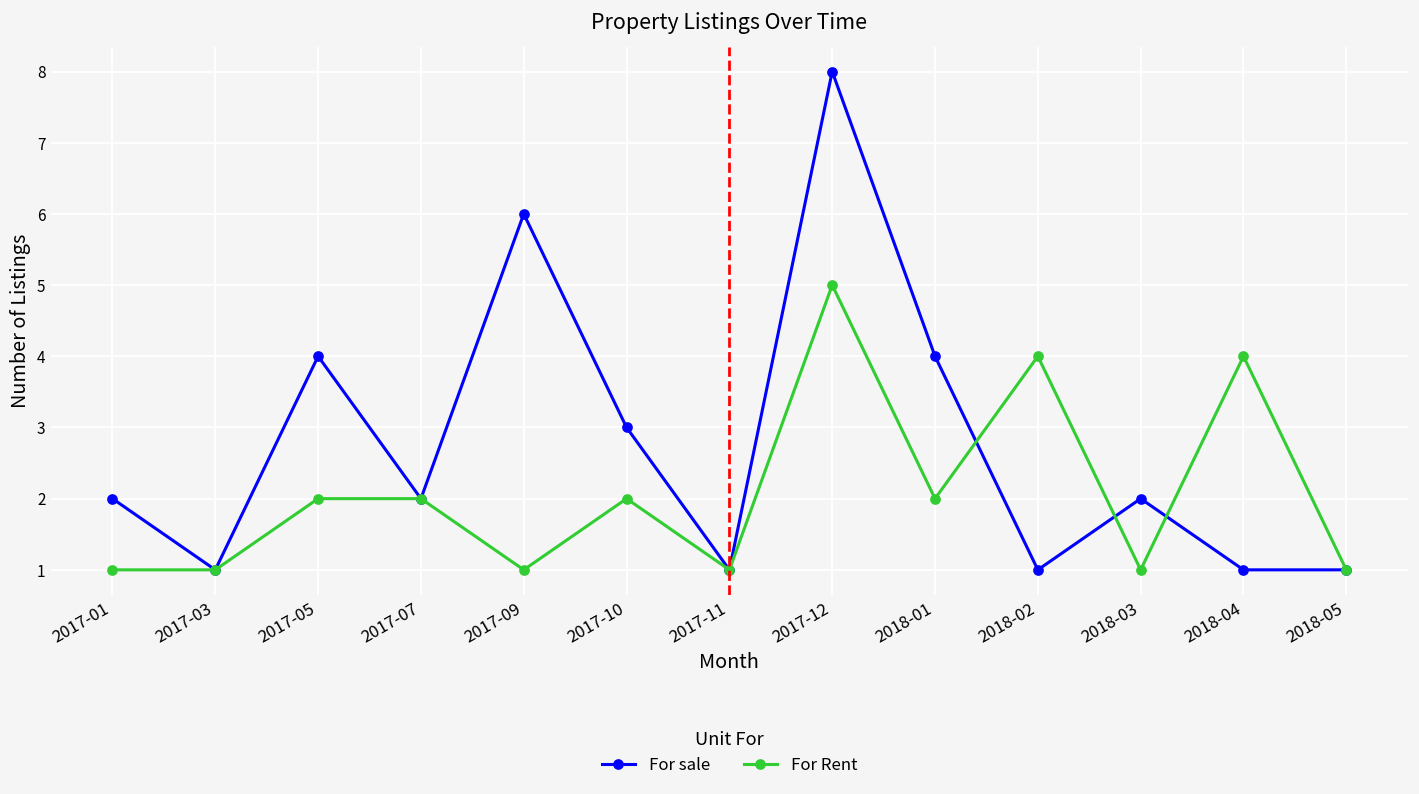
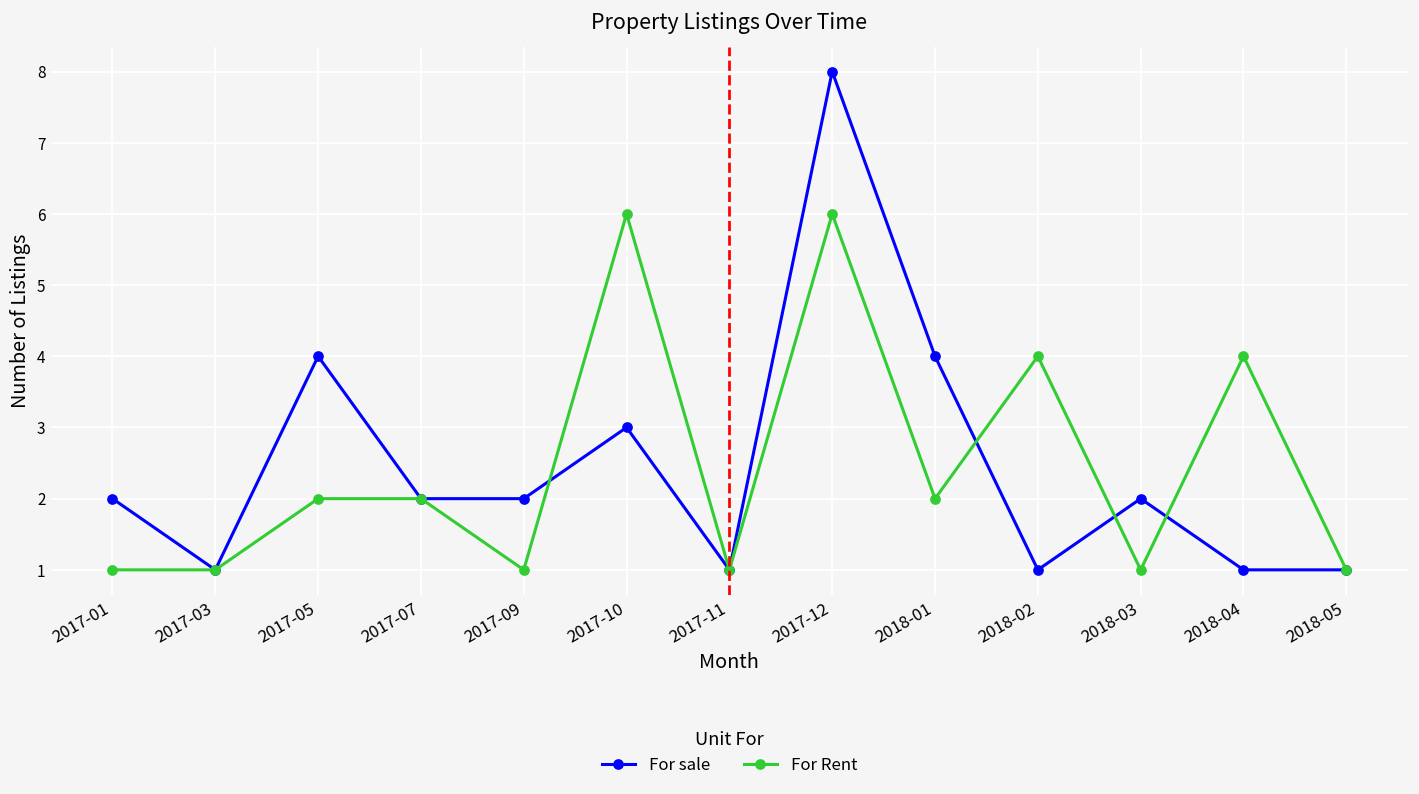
  {
    "For sale": {
      "2017-01": 2,
      "2017-05": 4,
-     "2017-09": 6,
+     "2017-09": 2,
      "2017-10": 3,
      "2017-12": 8,
      "2018-01": 4,
      "2018-02": 1,
      "2018-03": 2,
      "2018-04": 1
    },
    "For Rent": {
      "2017-01": 1,
      "2017-05": 2,
      "2017-09": 1,
-     "2017-10": 2,
-     "2017-12": 5,
+     "2017-10": 6,
+     "2017-12": 6,
      "2018-01": 2,
      "2018-02": 4,
      "2018-03": 1,
      "2018-04": 4
    }
  }
